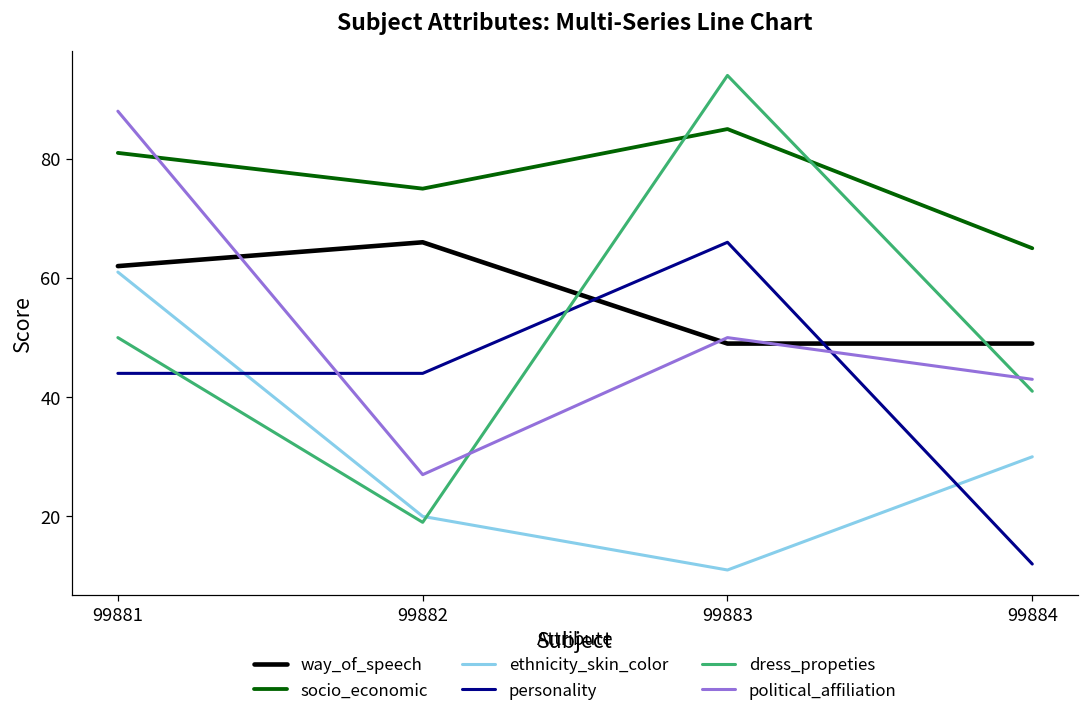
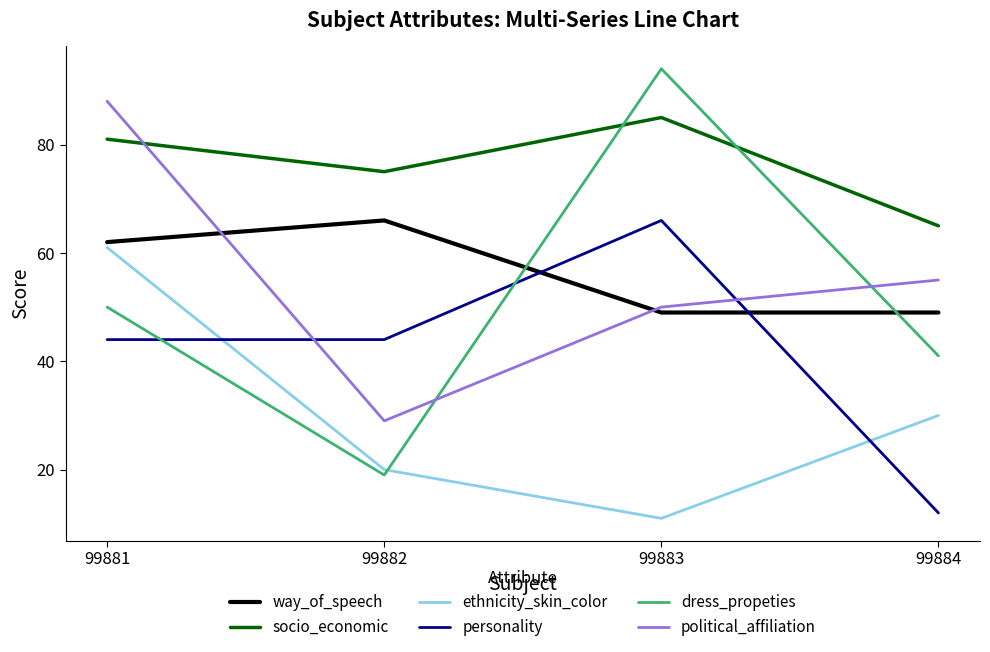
  {
    "way_of_speech": {
      "99881": 62,
      "99882": 66,
      "99883": 49,
      "99884": 49
    },
    "socio_economic": {
      "99881": 81,
      "99882": 75,
      "99883": 85,
      "99884": 65
    },
    "ethnicity_skin_color": {
      "99881": 61,
      "99882": 20,
      "99883": 11,
      "99884": 30
    },
    "personality": {
      "99881": 44,
      "99882": 44,
      "99883": 66,
      "99884": 12
    },
    "dress_propeties": {
      "99881": 50,
      "99882": 19,
      "99883": 94,
      "99884": 41
    },
    "political_affiliation": {
      "99881": 88,
-     "99882": 27,
+     "99882": 29,
      "99883": 50,
-     "99884": 43
+     "99884": 55
    }
  }
